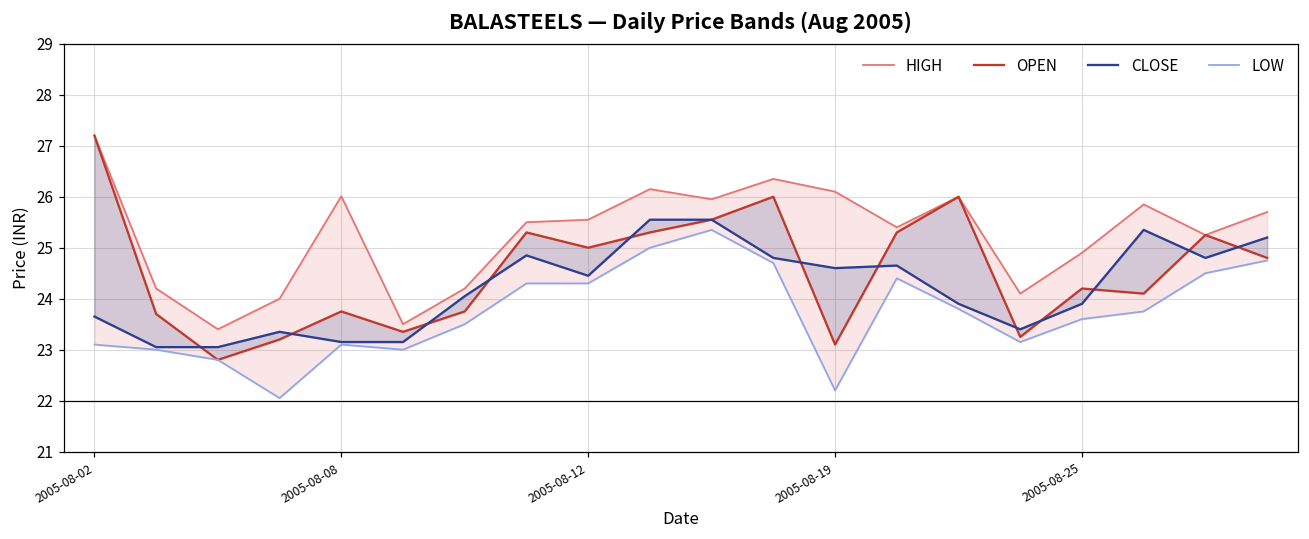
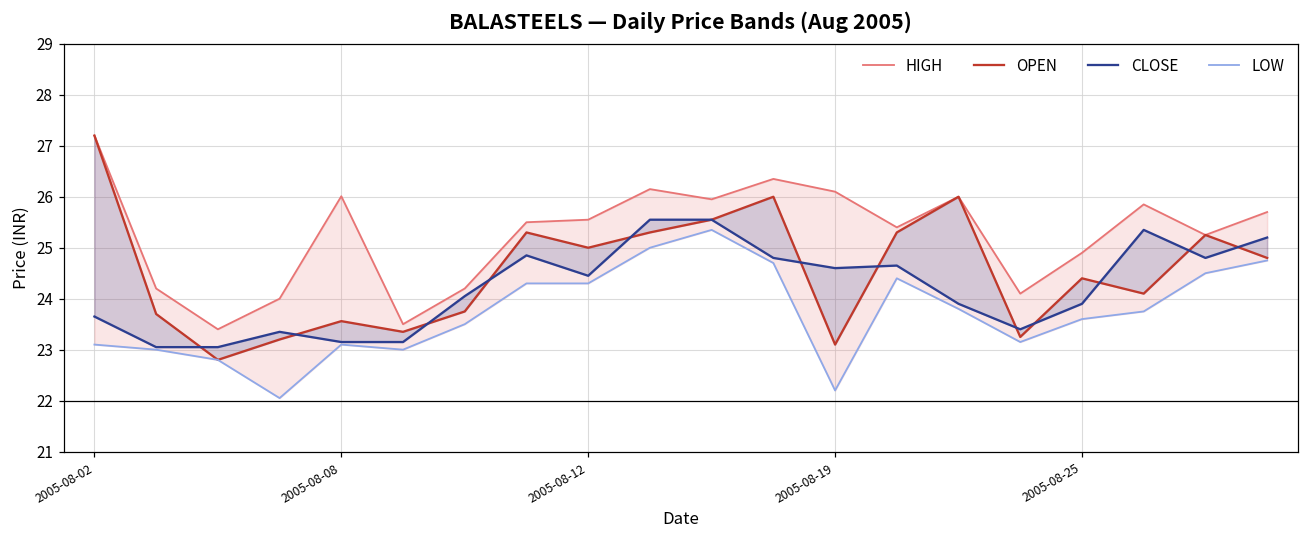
  {
    "HIGH": {
      "2005-08-08": 26.0,
      "2005-08-12": 25.6,
      "2005-08-19": 26.1,
      "2005-08-25": 24.9
    },
    "OPEN": {
-     "2005-08-08": 23.8,
+     "2005-08-08": 23.6,
      "2005-08-19": 23.1,
-     "2005-08-25": 24.2
+     "2005-08-25": 24.4
    },
    "LOW": {
      "2005-08-02": 23.1,
      "2005-08-12": 24.3,
      "2005-08-19": 22.2,
      "2005-08-25": 23.6
    }
  }
